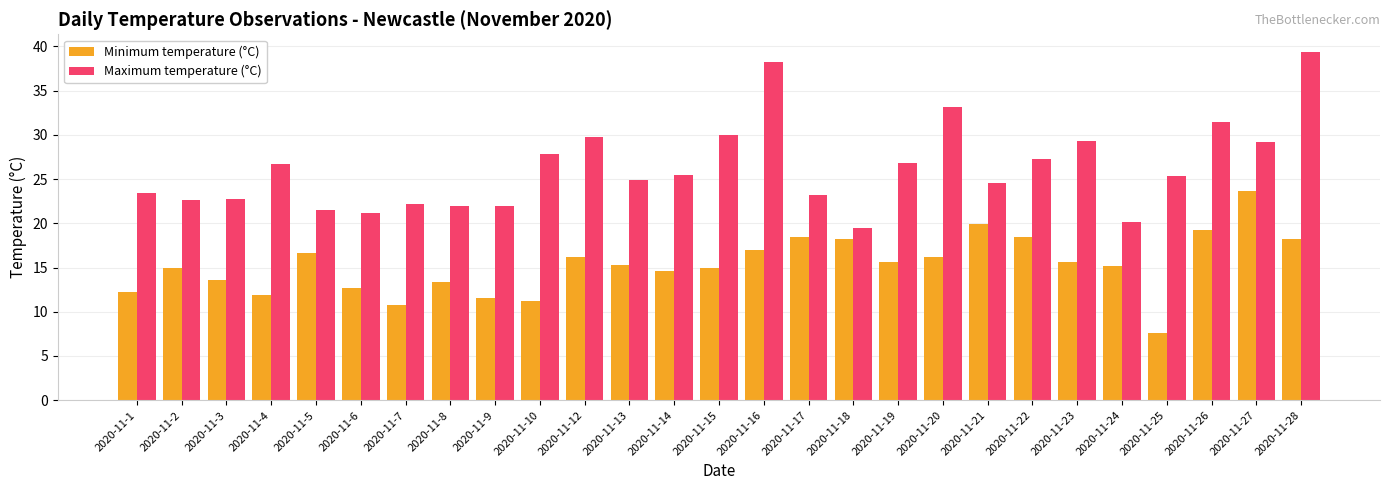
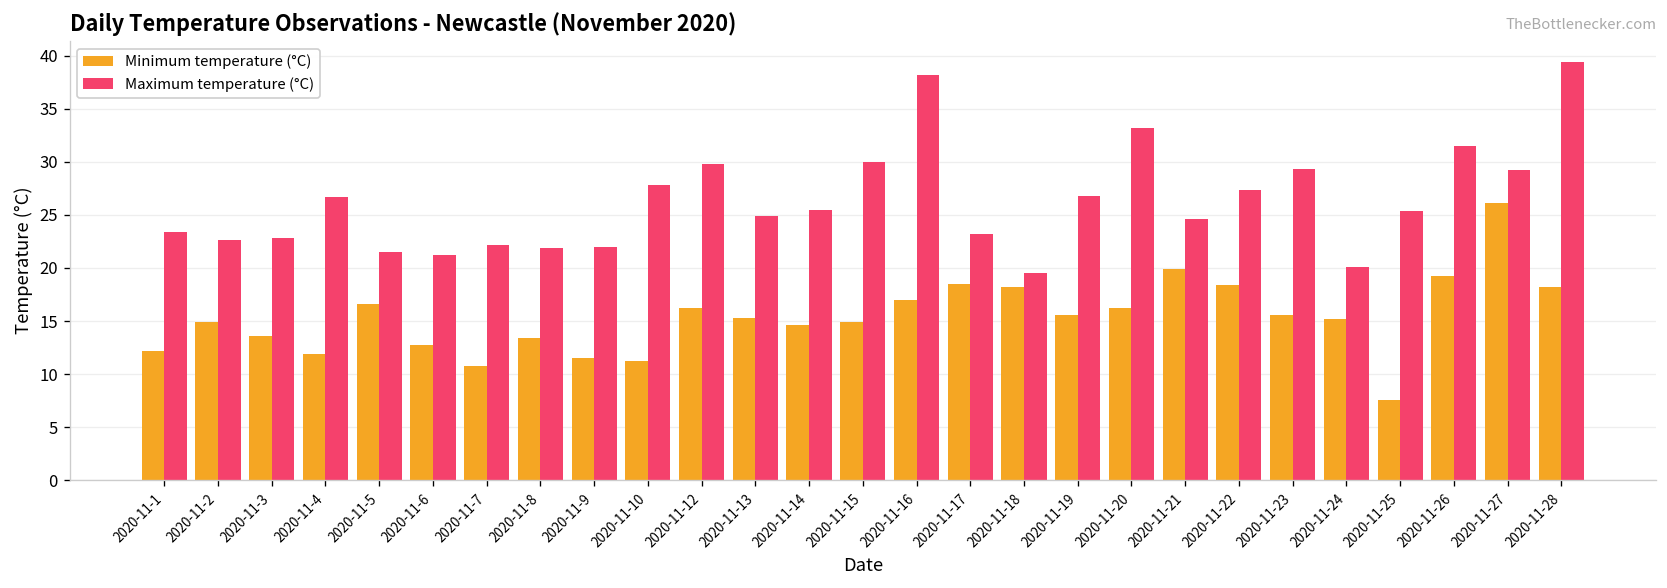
  {
    "Minimum temperature (°C)": {
      "2020-11-1": 12,
      "2020-11-2": 15,
      "2020-11-3": 14,
      "2020-11-4": 12,
      "2020-11-5": 17,
      "2020-11-6": 13,
      "2020-11-7": 11,
      "2020-11-8": 13,
      "2020-11-9": 12,
      "2020-11-10": 11,
      "2020-11-12": 16,
      "2020-11-13": 15,
      "2020-11-14": 15,
      "2020-11-15": 15,
      "2020-11-16": 17,
      "2020-11-17": 19,
      "2020-11-18": 18,
      "2020-11-19": 16,
      "2020-11-20": 16,
      "2020-11-21": 20,
      "2020-11-22": 18,
      "2020-11-23": 16,
      "2020-11-24": 15,
      "2020-11-25": 8,
      "2020-11-26": 19,
-     "2020-11-27": 24,
+     "2020-11-27": 26,
      "2020-11-28": 18
    },
    "Maximum temperature (°C)": {
      "2020-11-1": 23,
      "2020-11-2": 23,
      "2020-11-3": 23,
      "2020-11-4": 27,
      "2020-11-5": 22,
      "2020-11-6": 21,
      "2020-11-7": 22,
      "2020-11-8": 22,
      "2020-11-9": 22,
      "2020-11-10": 28,
      "2020-11-12": 30,
      "2020-11-13": 25,
      "2020-11-14": 26,
      "2020-11-15": 30,
      "2020-11-16": 38,
      "2020-11-17": 23,
      "2020-11-18": 20,
      "2020-11-19": 27,
      "2020-11-20": 33,
      "2020-11-21": 25,
      "2020-11-22": 27,
      "2020-11-23": 29,
      "2020-11-24": 20,
      "2020-11-25": 25,
      "2020-11-26": 32,
      "2020-11-27": 29,
      "2020-11-28": 39
    }
  }
